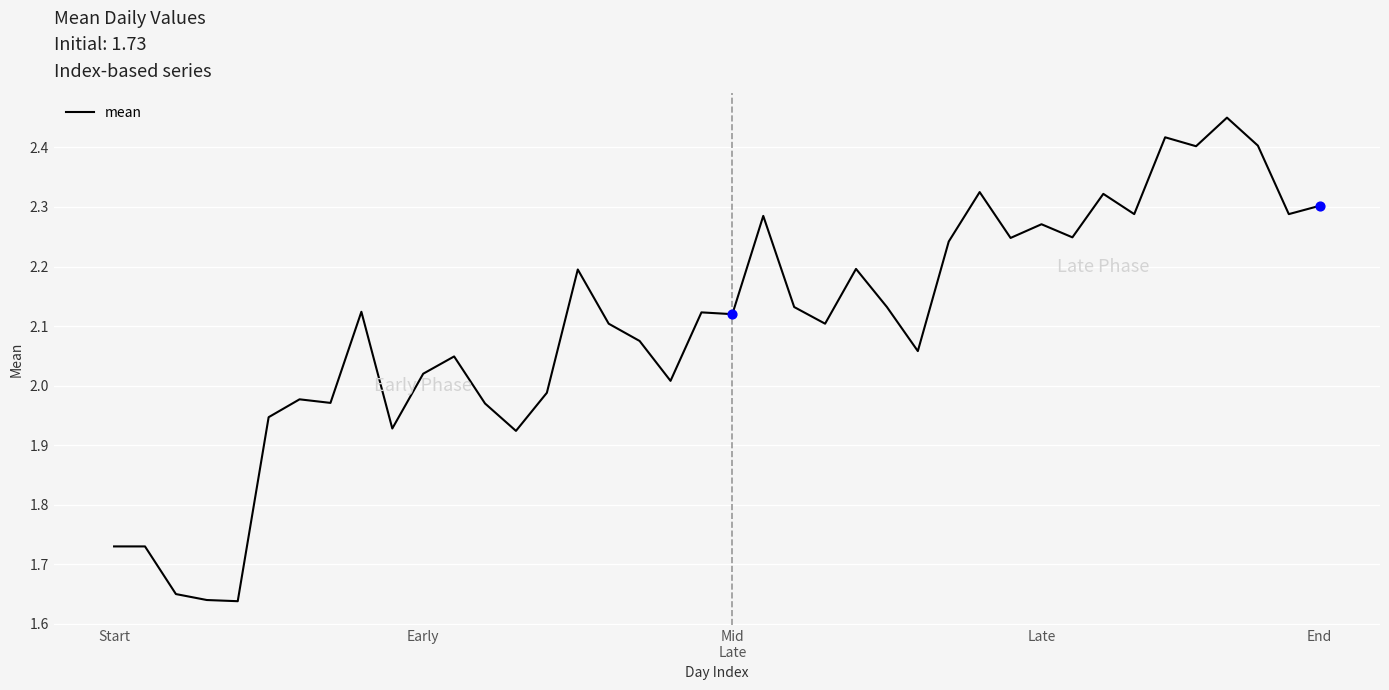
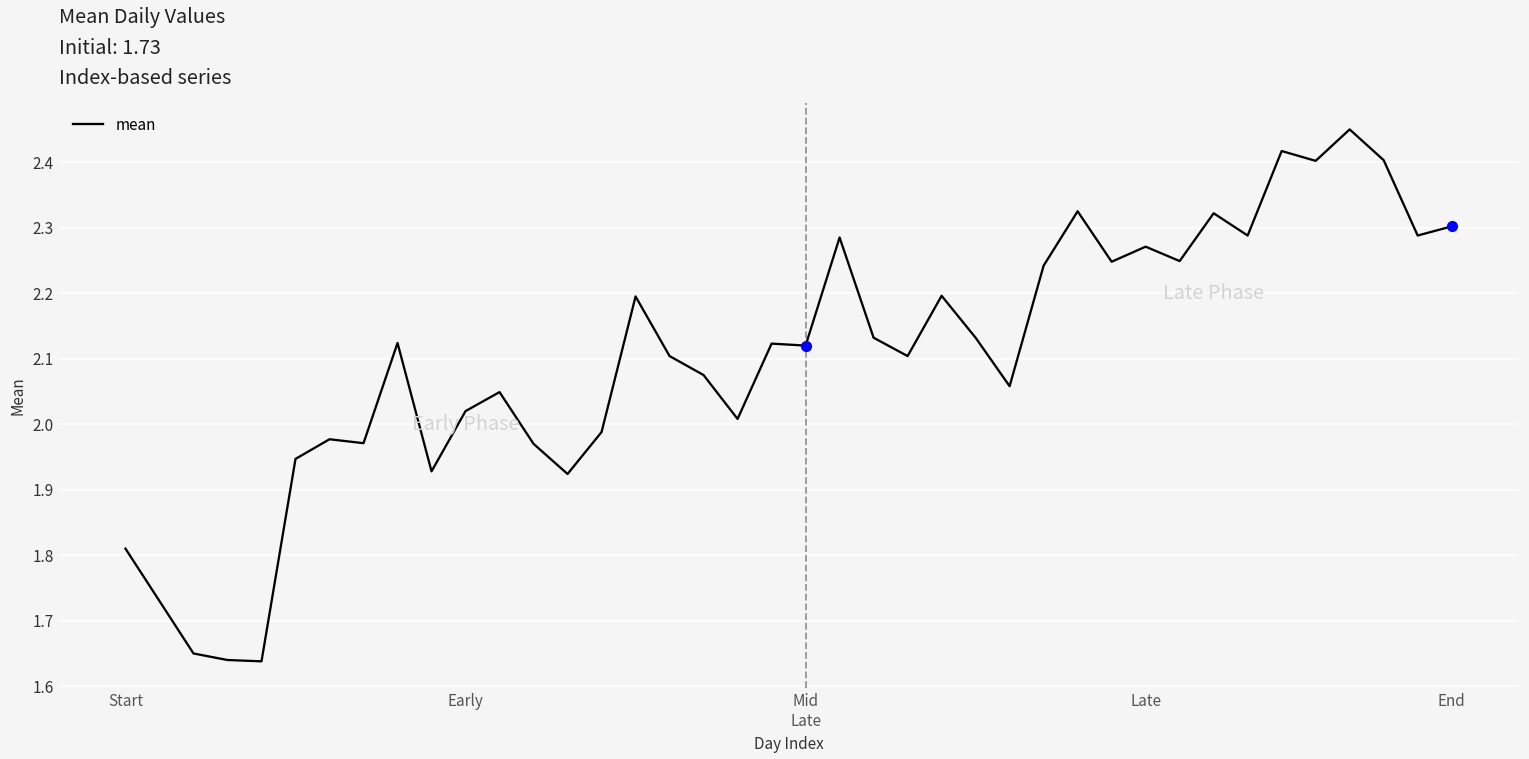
  {
    "mean": {
-     "Start": 1.73,
+     "Start": 1.81,
      "Early": 2.02,
      "Late": 2.27
    }
  }
